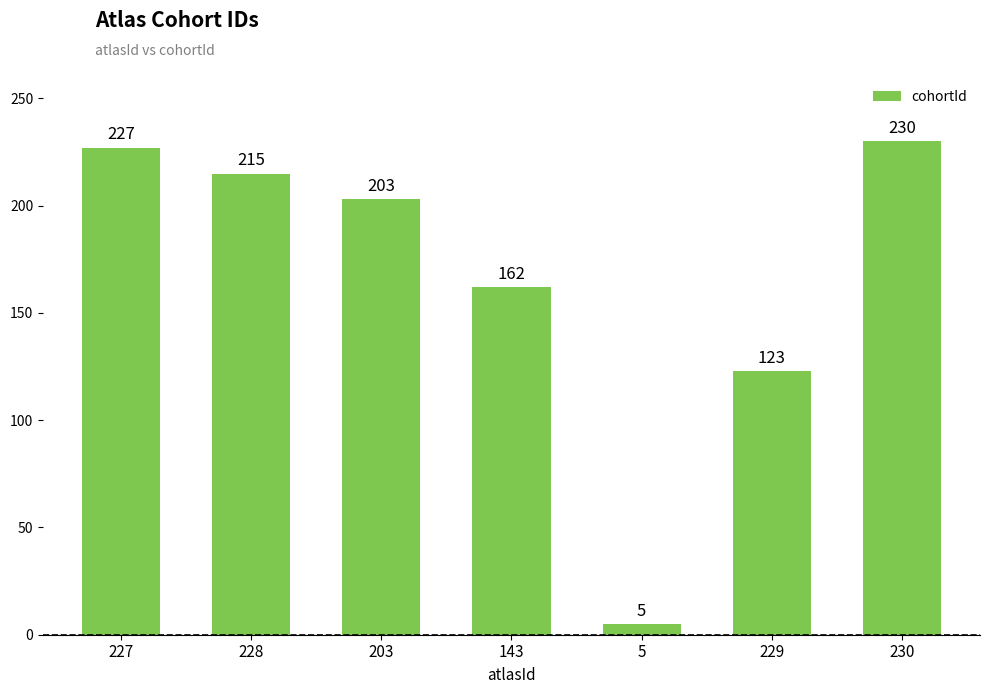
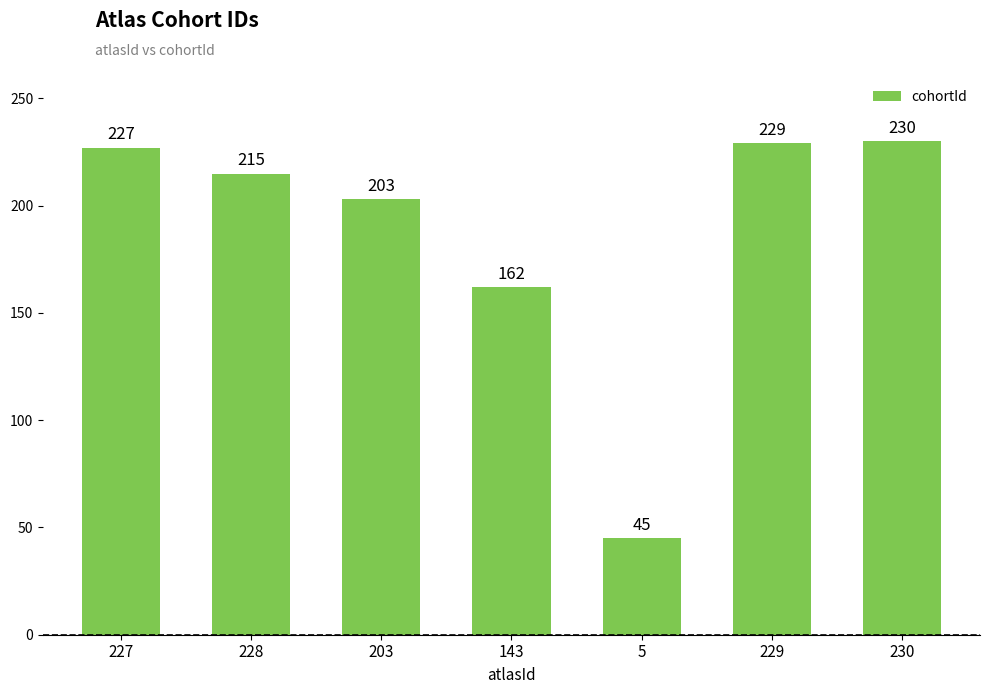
  {
    "227": 227,
    "228": 215,
    "203": 203,
    "143": 162,
-   "5": 5,
-   "229": 123,
+   "5": 45,
+   "229": 229,
    "230": 230
  }
